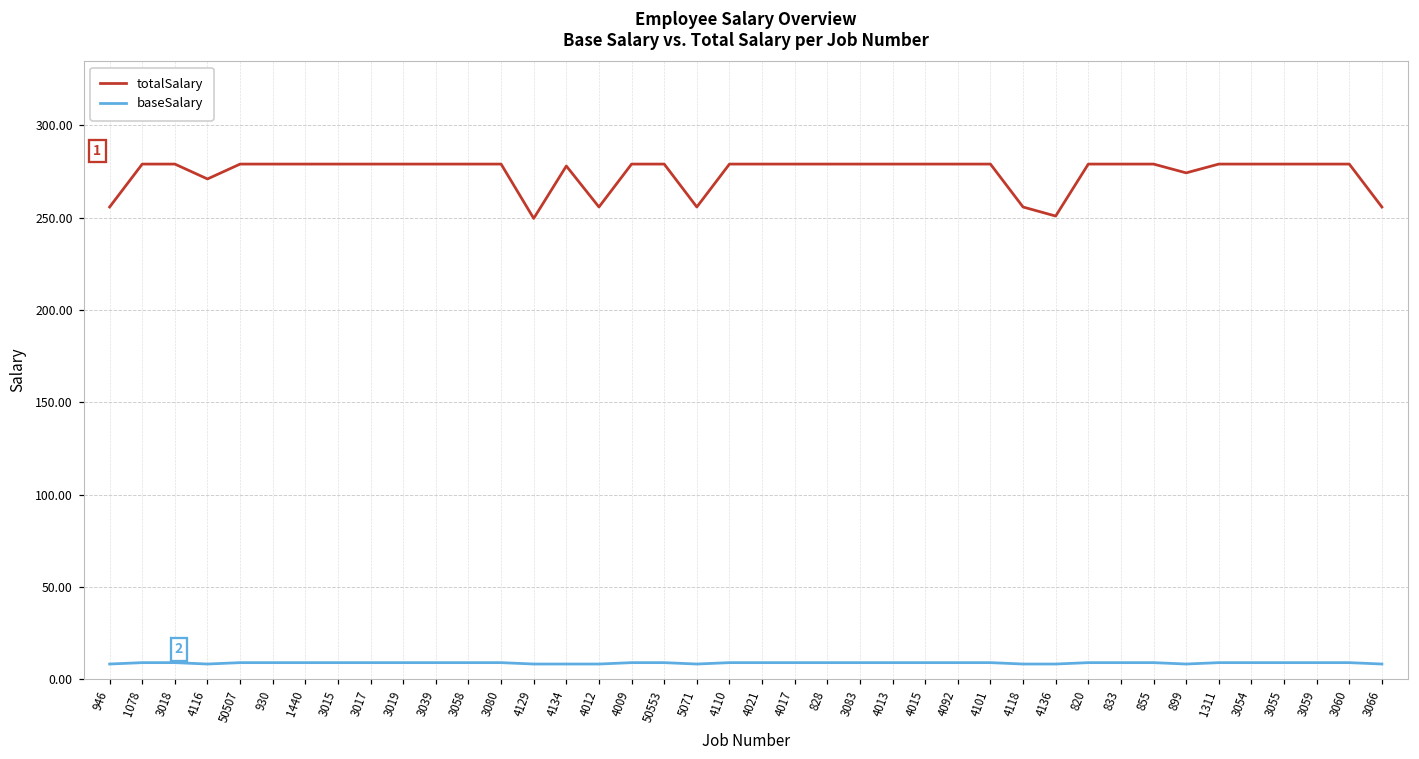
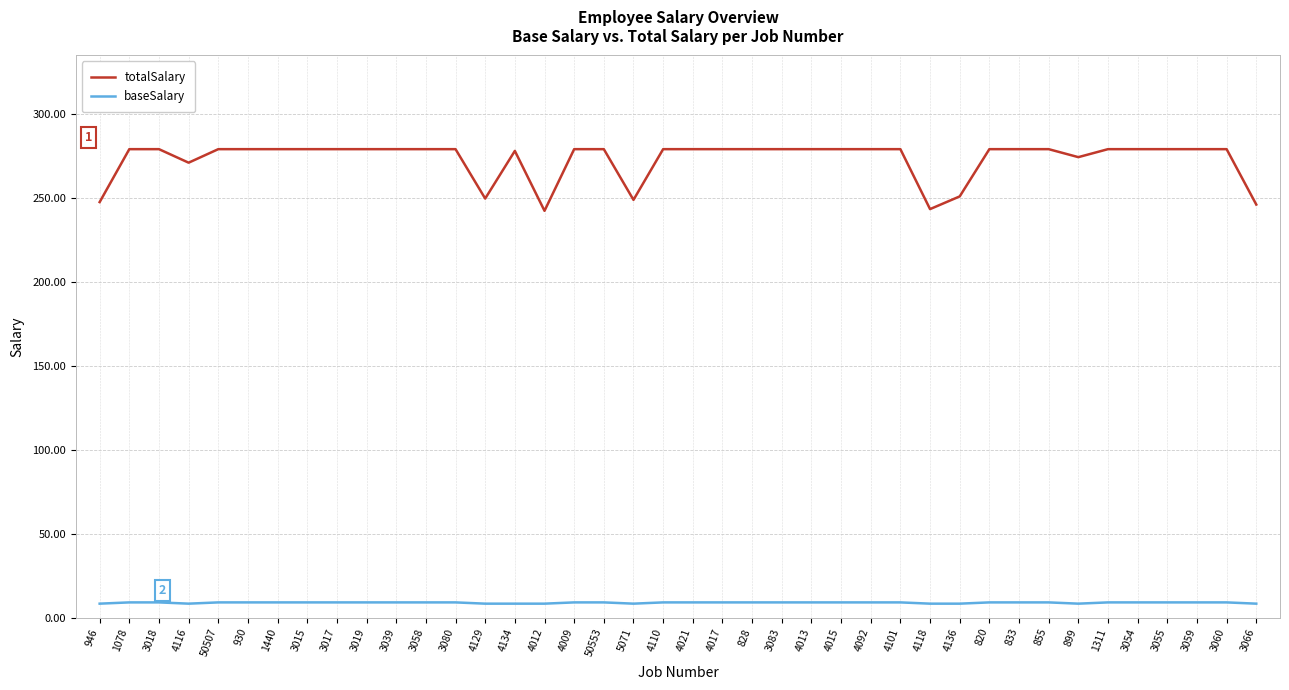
  {
    "totalSalary": {
-     "946": 256,
+     "946": 247,
      "1078": 279,
      "3018": 279,
      "4116": 271,
      "50507": 279,
      "930": 279,
      "1440": 279,
      "3015": 279,
      "3017": 279,
      "3019": 279,
      "3039": 279,
      "3058": 279,
      "3080": 279,
      "4129": 250,
      "4134": 278,
-     "4012": 256,
+     "4012": 242,
      "4009": 279,
      "50553": 279,
-     "5071": 256,
+     "5071": 249,
      "4110": 279,
      "4021": 279,
      "4017": 279,
      "828": 279,
      "3083": 279,
      "4013": 279,
      "4015": 279,
      "4092": 279,
      "4101": 279,
-     "4118": 256,
+     "4118": 243,
      "4136": 251,
      "820": 279,
      "833": 279,
      "855": 279,
      "899": 274,
      "1311": 279,
      "3054": 279,
      "3055": 279,
      "3059": 279,
      "3060": 279,
-     "3066": 256
+     "3066": 246
    },
    "baseSalary": {
      "946": 8,
      "1078": 9,
      "4116": 8,
      "50507": 9,
      "930": 9,
      "1440": 9,
      "3015": 9,
      "3017": 9,
      "3019": 9,
      "3039": 9,
      "3058": 9,
      "3080": 9,
      "4129": 8,
      "4134": 8,
      "4012": 8,
      "4009": 9,
      "50553": 9,
      "5071": 8,
      "4110": 9,
      "4021": 9,
      "4017": 9,
      "828": 9,
      "3083": 9,
      "4013": 9,
      "4015": 9,
      "4092": 9,
      "4101": 9,
      "4118": 8,
      "4136": 8,
      "820": 9,
      "833": 9,
      "855": 9,
      "899": 8,
      "1311": 9,
      "3054": 9,
      "3055": 9,
      "3059": 9,
      "3060": 9,
      "3066": 8
    }
  }
